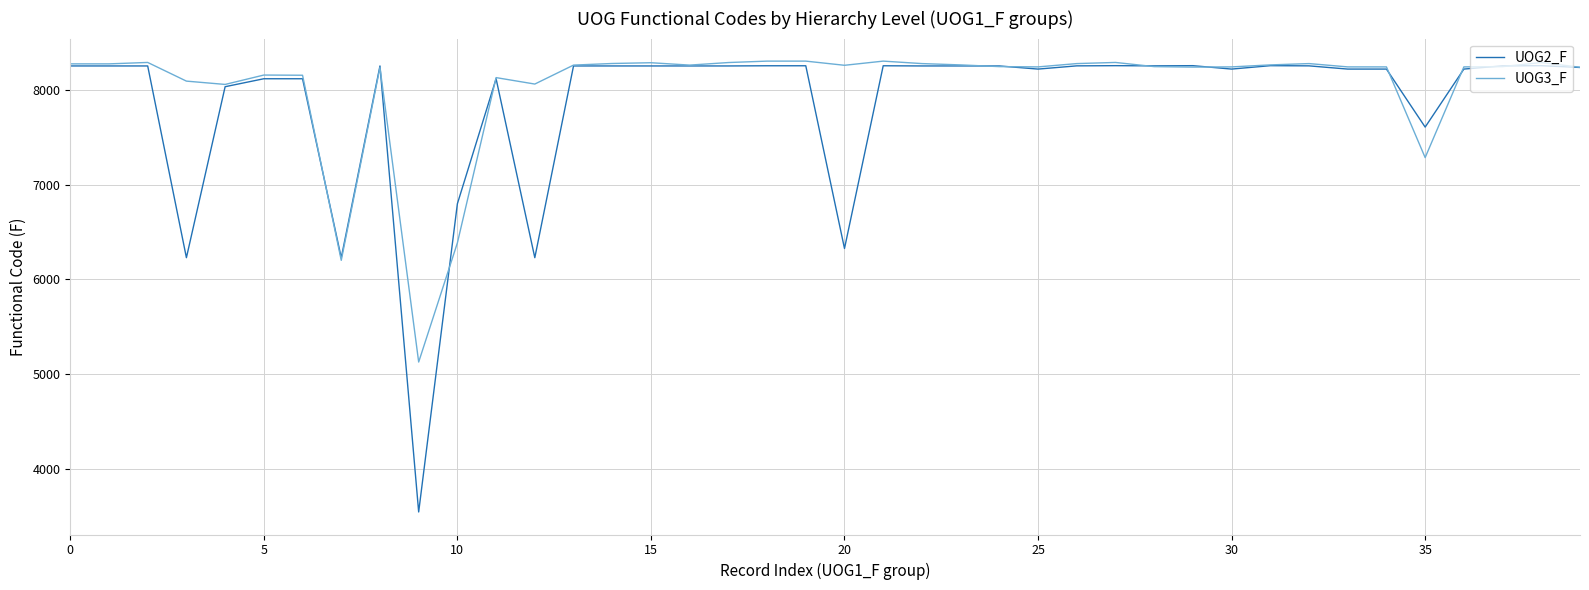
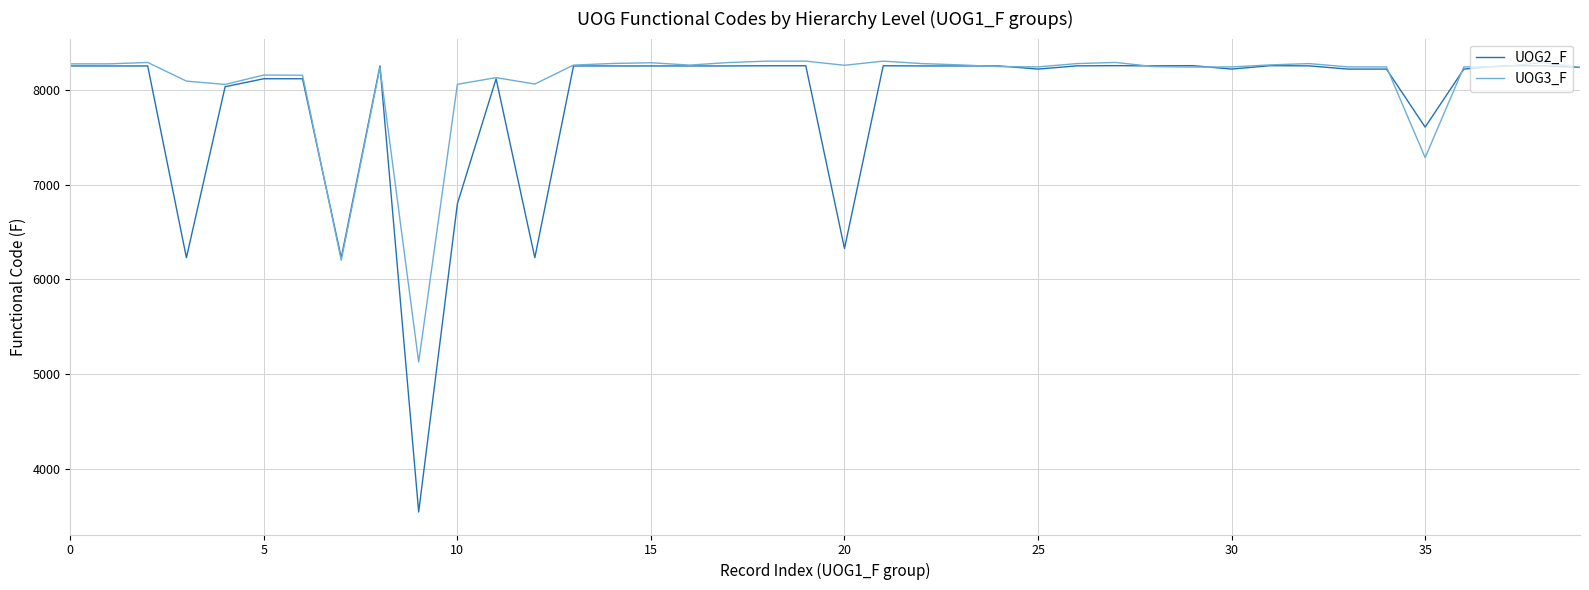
  {
    "UOG2_F": {
      "5": 8100,
      "10": 6800,
      "15": 8300,
      "20": 6300,
      "35": 7600
    },
    "UOG3_F": {
      "5": 8200,
-     "10": 6400,
+     "10": 8100,
      "15": 8300,
      "20": 8300,
      "35": 7300
    }
  }
